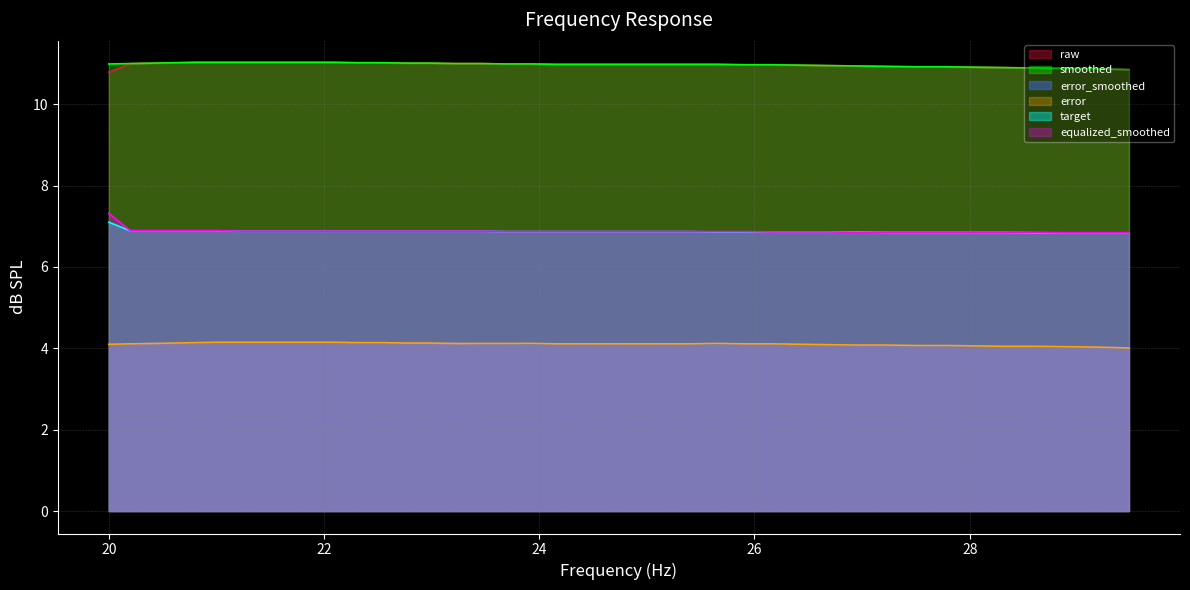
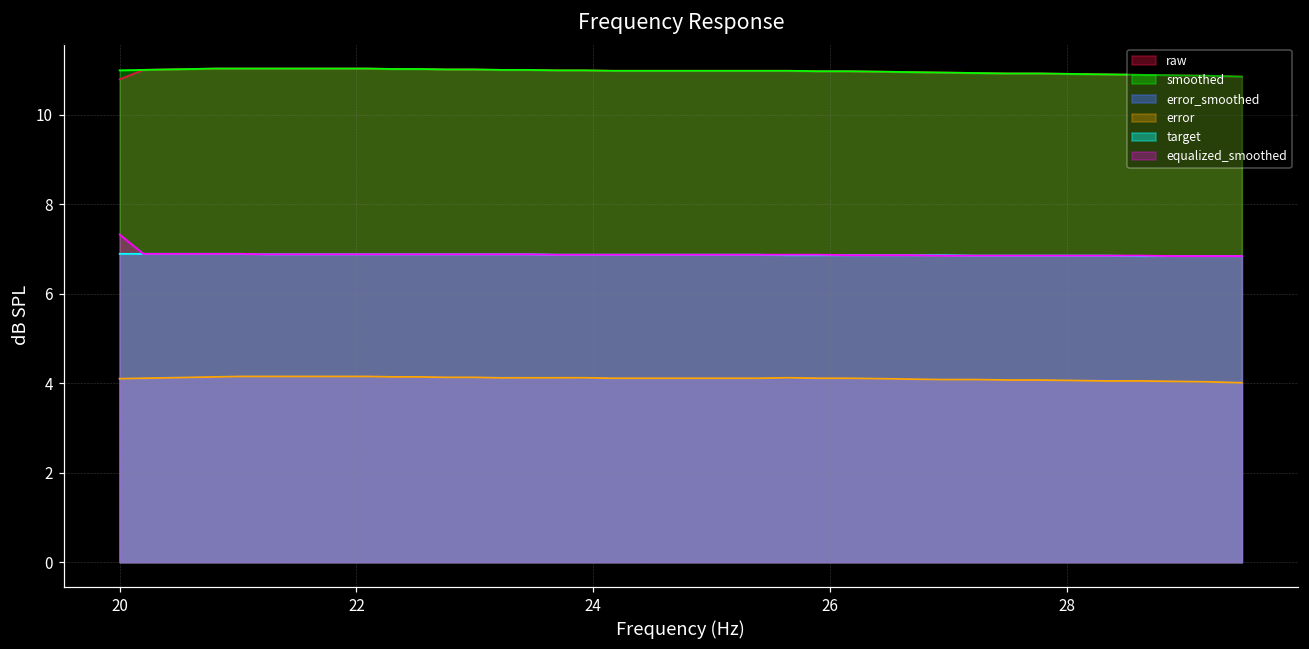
  {
    "raw": {
      "20": 10.8
    },
    "smoothed": {
      "20": 11.0
    },
    "target": {
-     "20": 7.1
+     "20": 6.9
    },
    "equalized_smoothed": {
      "20": 7.3
    }
  }
